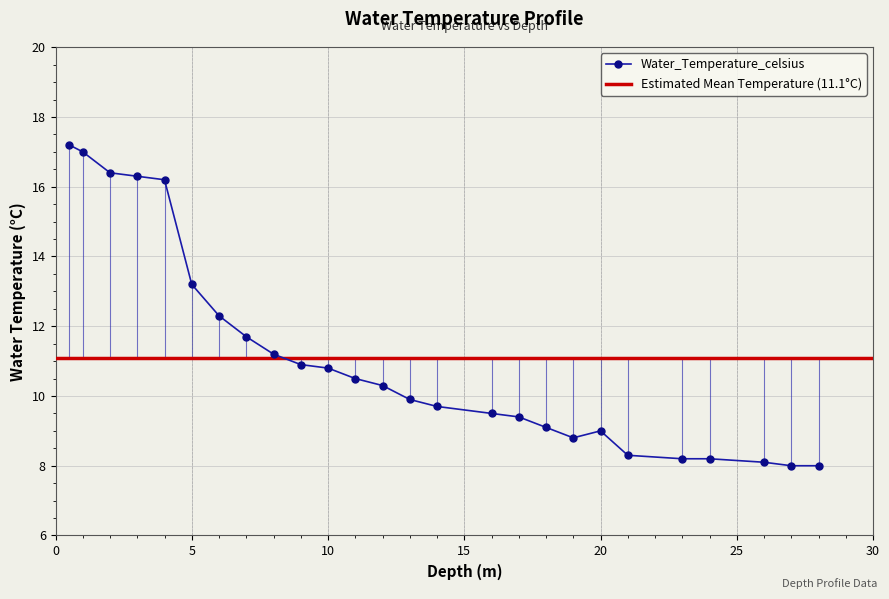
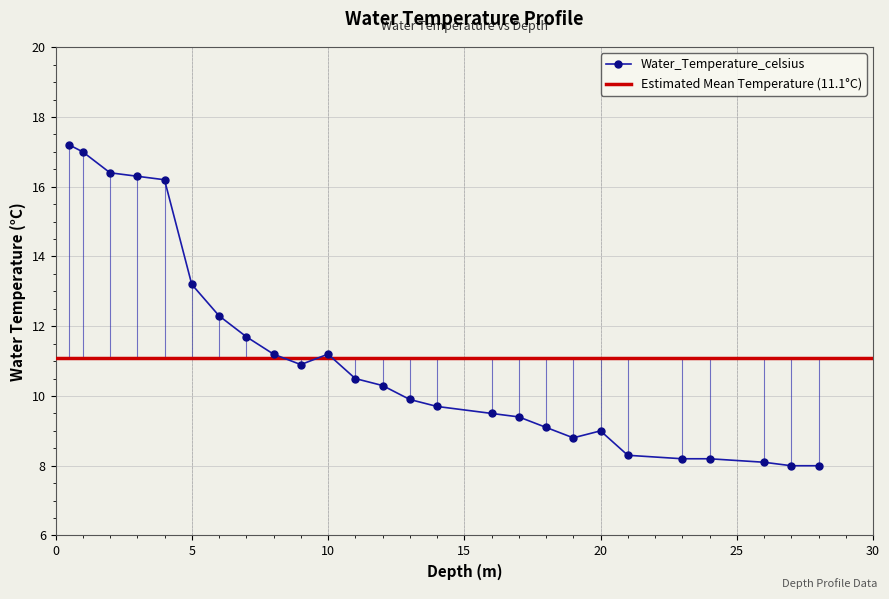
  {
    "5": 13.2,
-   "10": 10.8,
+   "10": 11.2,
    "20": 9.0
  }
